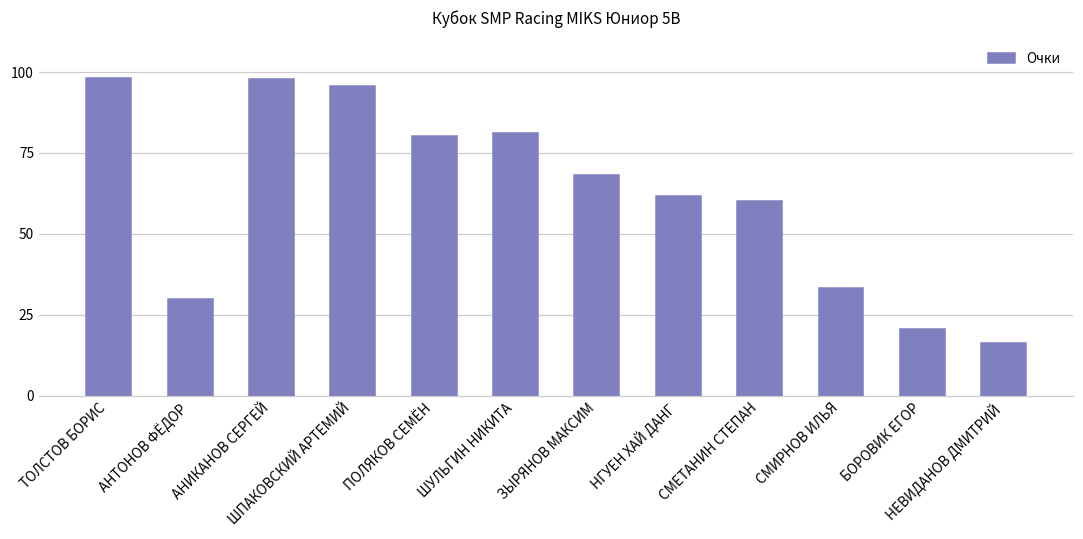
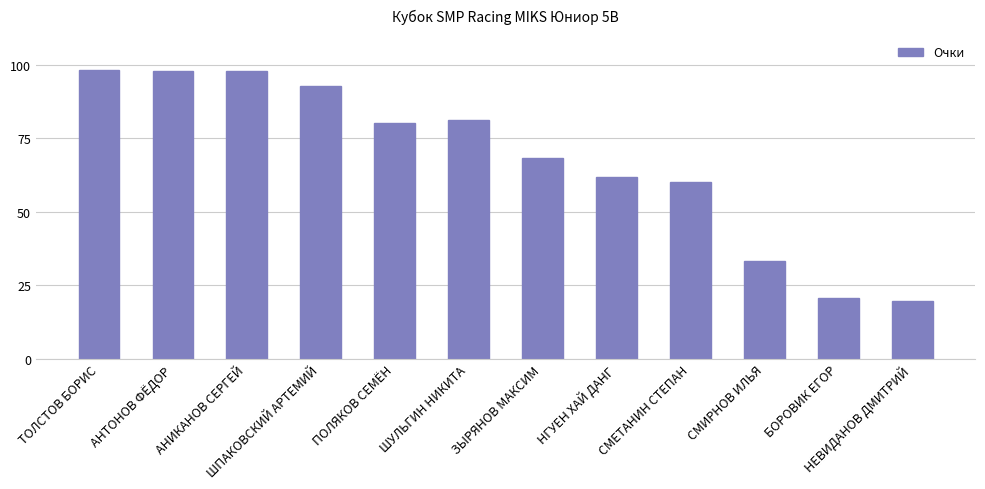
  {
    "ТОЛСТОВ БОРИС": 98,
-   "АНТОНОВ ФЁДОР": 30,
+   "АНТОНОВ ФЁДОР": 98,
    "АНИКАНОВ СЕРГЕЙ": 98,
-   "ШПАКОВСКИЙ АРТЕМИЙ": 96,
+   "ШПАКОВСКИЙ АРТЕМИЙ": 93,
    "ПОЛЯКОВ СЕМЁН": 80,
    "ШУЛЬГИН НИКИТА": 81,
    "ЗЫРЯНОВ МАКСИМ": 68,
    "НГУЕН ХАЙ ДАНГ": 62,
    "СМЕТАНИН СТЕПАН": 60,
    "СМИРНОВ ИЛЬЯ": 33,
    "БОРОВИК ЕГОР": 21,
-   "НЕВИДАНОВ ДМИТРИЙ": 16
+   "НЕВИДАНОВ ДМИТРИЙ": 20
  }
